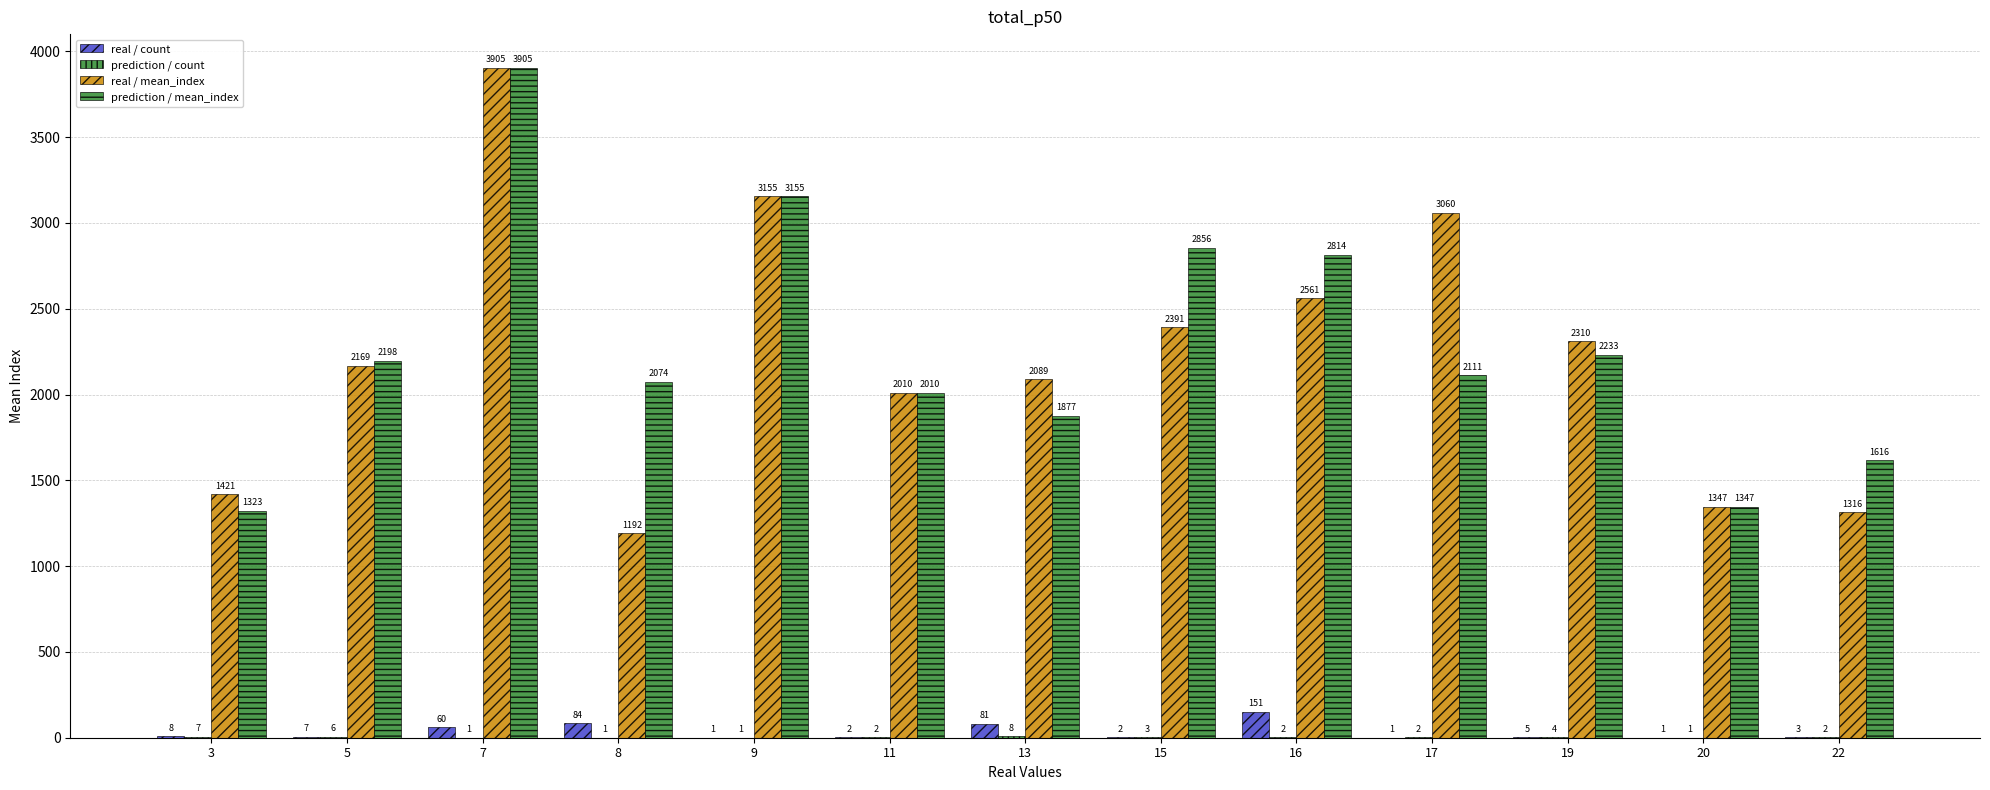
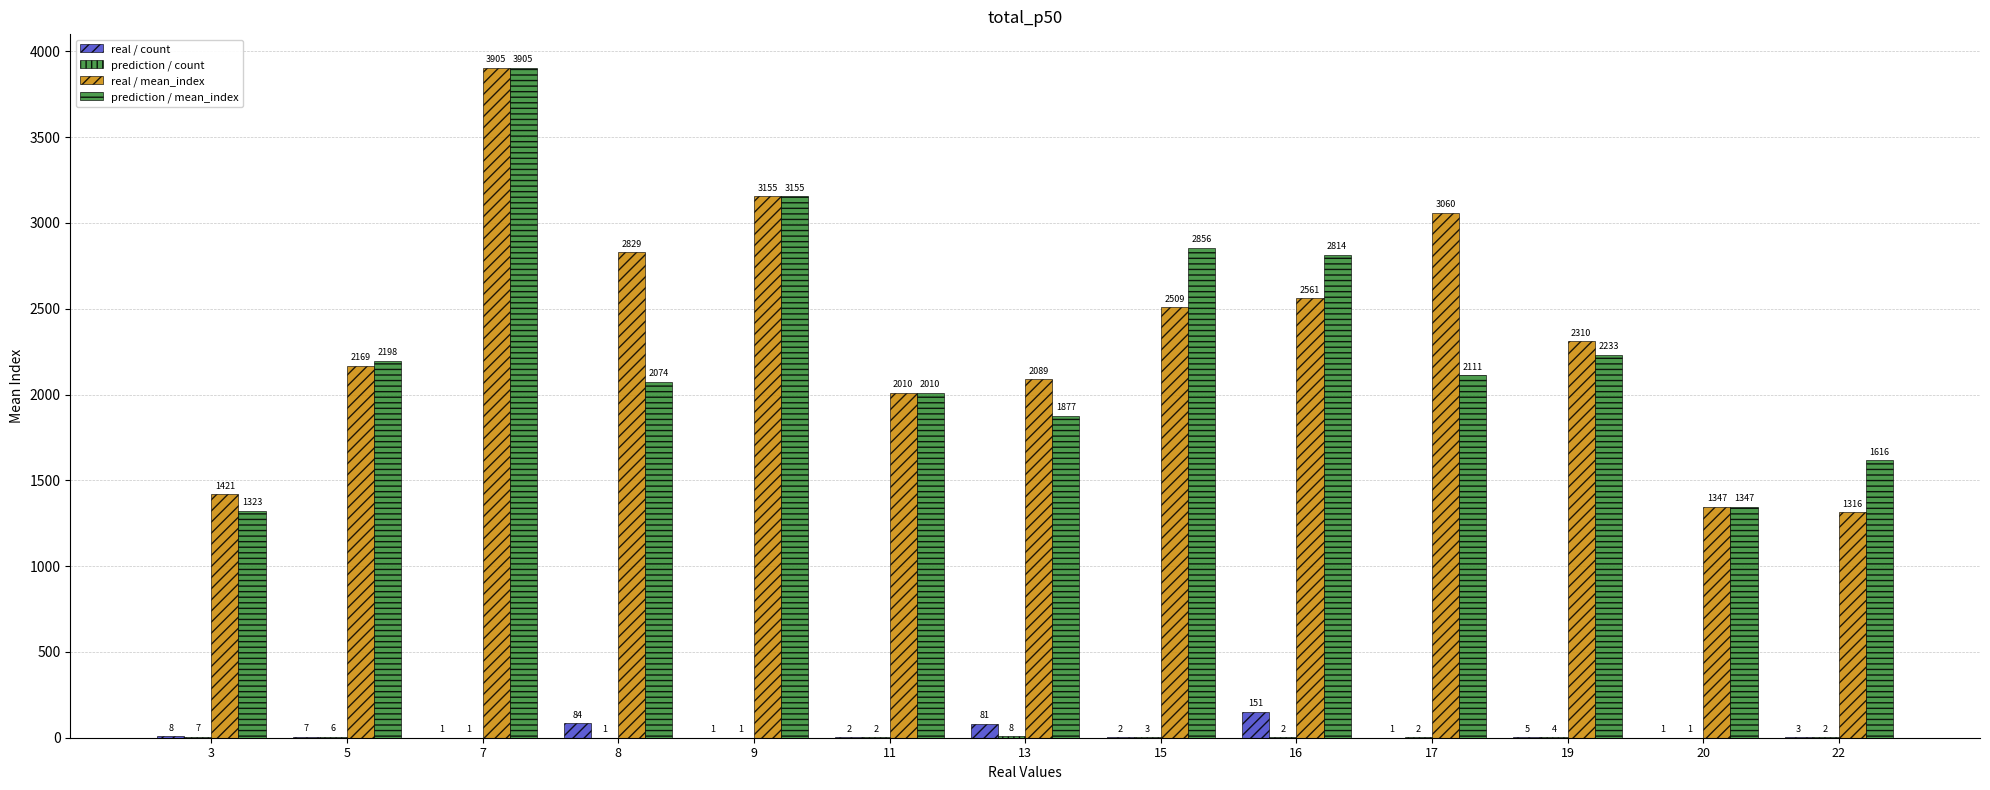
  {
    "real / count": {
      "3": 8,
      "5": 7,
-     "7": 60,
+     "7": 1,
      "8": 84,
      "9": 1,
      "11": 2,
      "13": 81,
      "15": 2,
      "16": 151,
      "17": 1,
      "19": 5,
      "20": 1,
      "22": 3
    },
    "real / mean_index": {
      "3": 1421,
      "5": 2169,
      "7": 3905,
-     "8": 1192,
+     "8": 2829,
      "9": 3155,
      "11": 2010,
      "13": 2089,
-     "15": 2391,
+     "15": 2509,
      "16": 2561,
      "17": 3060,
      "19": 2310,
      "20": 1347,
      "22": 1316
    }
  }
